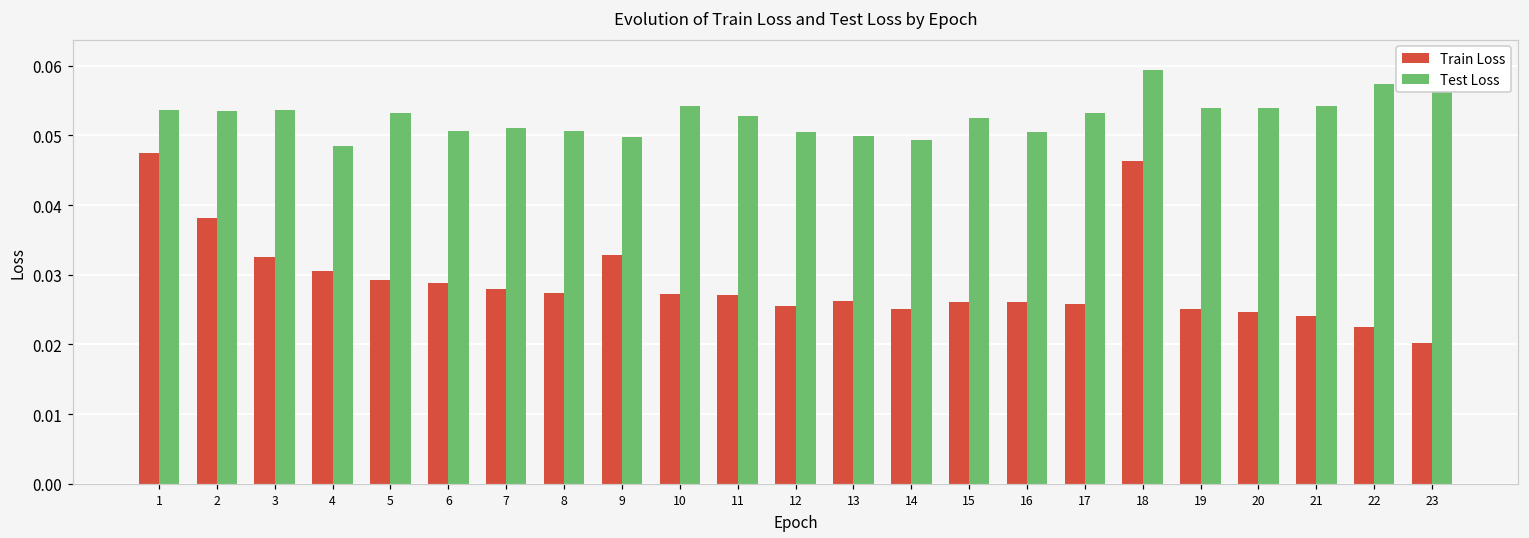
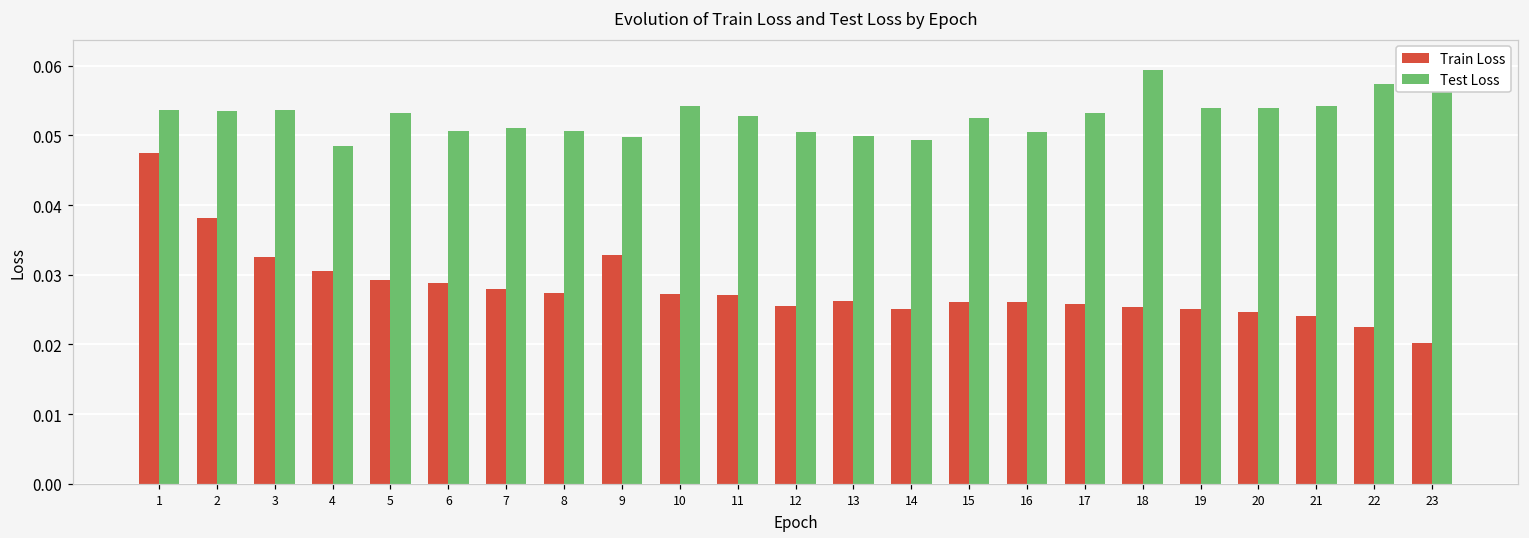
  {
    "Train Loss": {
      "1": 0.047,
      "2": 0.038,
      "3": 0.033,
      "4": 0.030,
      "5": 0.029,
      "6": 0.029,
      "7": 0.028,
      "8": 0.027,
      "9": 0.033,
      "10": 0.027,
      "11": 0.027,
      "12": 0.026,
      "13": 0.026,
      "14": 0.025,
      "15": 0.026,
      "16": 0.026,
      "17": 0.026,
-     "18": 0.046,
+     "18": 0.025,
      "19": 0.025,
      "20": 0.025,
      "21": 0.024,
      "22": 0.023,
      "23": 0.020
    },
    "Test Loss": {
      "1": 0.054,
      "2": 0.053,
      "3": 0.054,
      "4": 0.048,
      "5": 0.053,
      "6": 0.051,
      "7": 0.051,
      "8": 0.051,
      "9": 0.050,
      "10": 0.054,
      "11": 0.053,
      "12": 0.050,
      "13": 0.050,
      "14": 0.049,
      "15": 0.053,
      "16": 0.051,
      "17": 0.053,
      "18": 0.059,
      "19": 0.054,
      "20": 0.054,
      "21": 0.054,
      "22": 0.057
    }
  }
